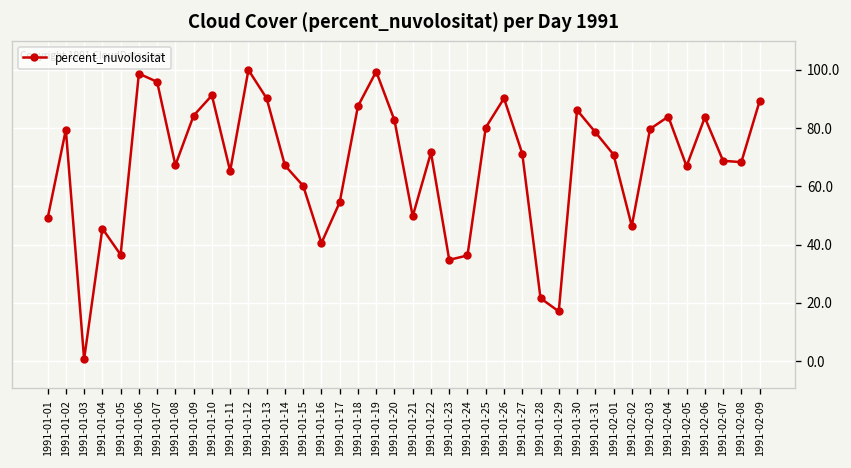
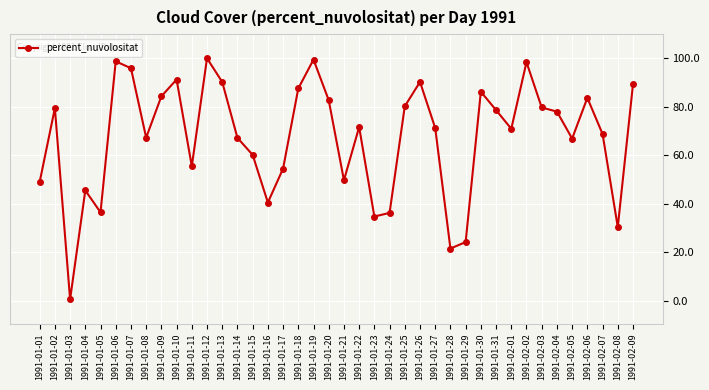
  {
    "1991-01-01": 49,
    "1991-01-02": 79,
    "1991-01-03": 1,
    "1991-01-04": 46,
    "1991-01-05": 36,
    "1991-01-07": 96,
    "1991-01-08": 67,
    "1991-01-09": 84,
    "1991-01-10": 91,
-   "1991-01-11": 65,
+   "1991-01-11": 55,
    "1991-01-12": 100,
    "1991-01-13": 90,
    "1991-01-14": 67,
    "1991-01-15": 60,
    "1991-01-16": 41,
    "1991-01-17": 55,
    "1991-01-18": 88,
    "1991-01-19": 99,
    "1991-01-20": 83,
    "1991-01-21": 50,
    "1991-01-22": 72,
    "1991-01-23": 35,
    "1991-01-24": 36,
    "1991-01-25": 80,
    "1991-01-26": 90,
    "1991-01-27": 71,
    "1991-01-28": 22,
-   "1991-01-29": 17,
+   "1991-01-29": 24,
    "1991-01-30": 86,
    "1991-01-31": 79,
    "1991-02-01": 71,
-   "1991-02-02": 46,
+   "1991-02-02": 98,
    "1991-02-03": 80,
-   "1991-02-04": 84,
+   "1991-02-04": 78,
    "1991-02-05": 67,
    "1991-02-06": 84,
    "1991-02-07": 69,
-   "1991-02-08": 68,
+   "1991-02-08": 30,
    "1991-02-09": 89
  }
